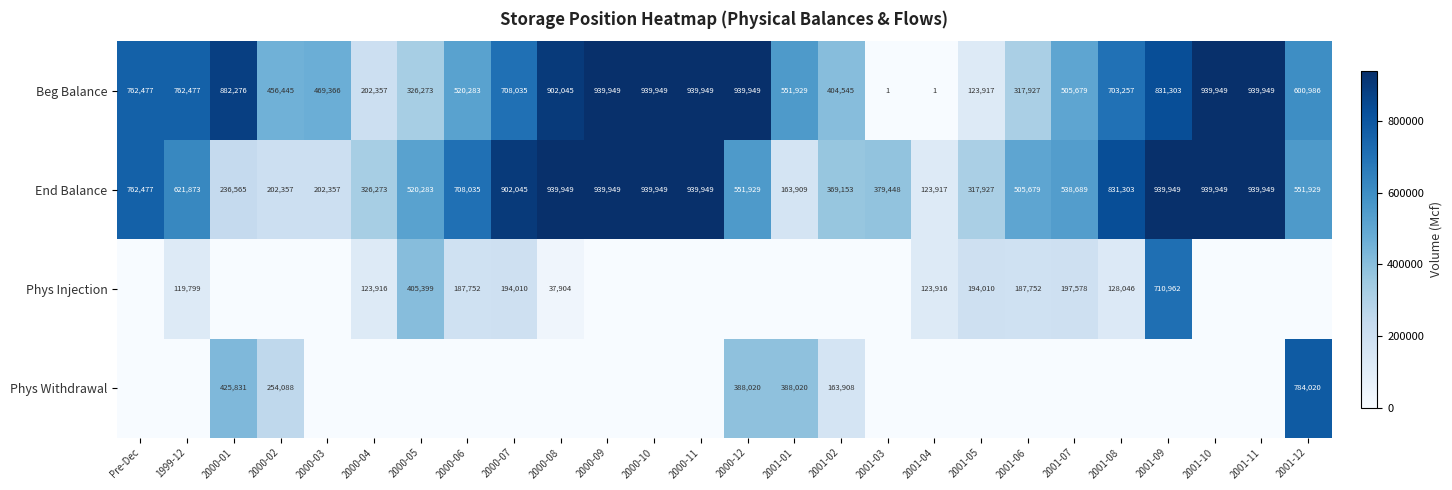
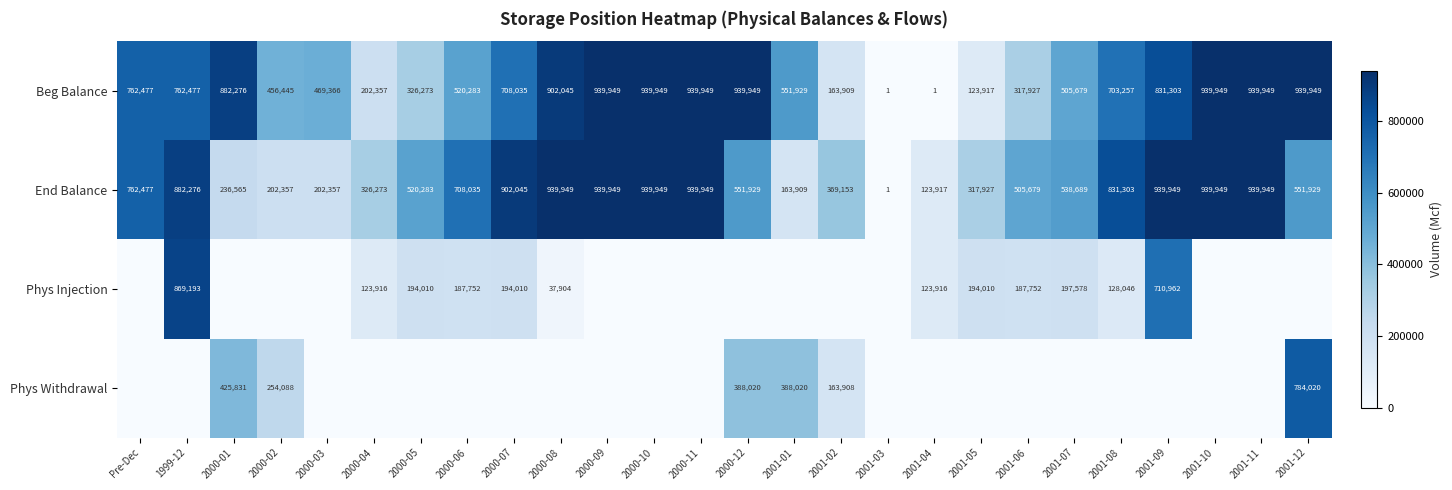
  {
    "Beg Balance": {
      "Pre-Dec": "762,477",
      "1999-12": "762,477",
      "2000-01": "882,276",
      "2000-02": "456,445",
      "2000-03": "469,366",
      "2000-04": "202,357",
      "2000-05": "326,273",
      "2000-06": "520,283",
      "2000-07": "708,035",
      "2000-08": "902,045",
      "2000-09": "939,949",
      "2000-10": "939,949",
      "2000-11": "939,949",
      "2000-12": "939,949",
      "2001-01": "551,929",
-     "2001-02": "404,545",
+     "2001-02": "163,909",
      "2001-03": "1",
      "2001-04": "1",
      "2001-05": "123,917",
      "2001-06": "317,927",
      "2001-07": "505,679",
      "2001-08": "703,257",
      "2001-09": "831,303",
      "2001-10": "939,949",
      "2001-11": "939,949",
-     "2001-12": "600,986"
+     "2001-12": "939,949"
    },
    "End Balance": {
      "Pre-Dec": "762,477",
-     "1999-12": "621,873",
+     "1999-12": "882,276",
      "2000-01": "236,565",
      "2000-02": "202,357",
      "2000-03": "202,357",
      "2000-04": "326,273",
      "2000-05": "520,283",
      "2000-06": "708,035",
      "2000-07": "902,045",
      "2000-08": "939,949",
      "2000-09": "939,949",
      "2000-10": "939,949",
      "2000-11": "939,949",
      "2000-12": "551,929",
      "2001-01": "163,909",
      "2001-02": "369,153",
-     "2001-03": "379,448",
+     "2001-03": "1",
      "2001-04": "123,917",
      "2001-05": "317,927",
      "2001-06": "505,679",
      "2001-07": "538,689",
      "2001-08": "831,303",
      "2001-09": "939,949",
      "2001-10": "939,949",
      "2001-11": "939,949",
      "2001-12": "551,929"
    },
    "Phys Injection": {
-     "1999-12": "119,799",
+     "1999-12": "869,193",
      "2000-04": "123,916",
-     "2000-05": "405,399",
+     "2000-05": "194,010",
      "2000-06": "187,752",
      "2000-07": "194,010",
      "2000-08": "37,904",
      "2001-04": "123,916",
      "2001-05": "194,010",
      "2001-06": "187,752",
      "2001-07": "197,578",
      "2001-08": "128,046",
      "2001-09": "710,962"
    },
    "Phys Withdrawal": {
      "2000-01": "425,831",
      "2000-02": "254,088",
      "2000-12": "388,020",
      "2001-01": "388,020",
      "2001-02": "163,908",
      "2001-12": "784,020"
    }
  }
